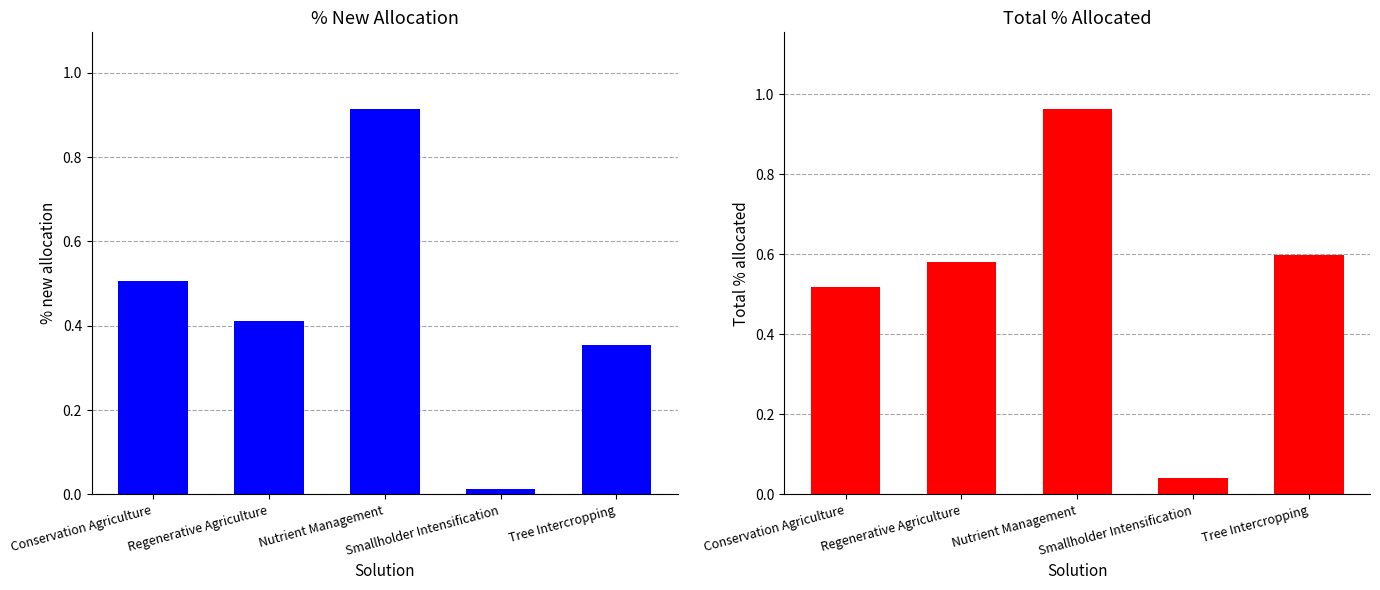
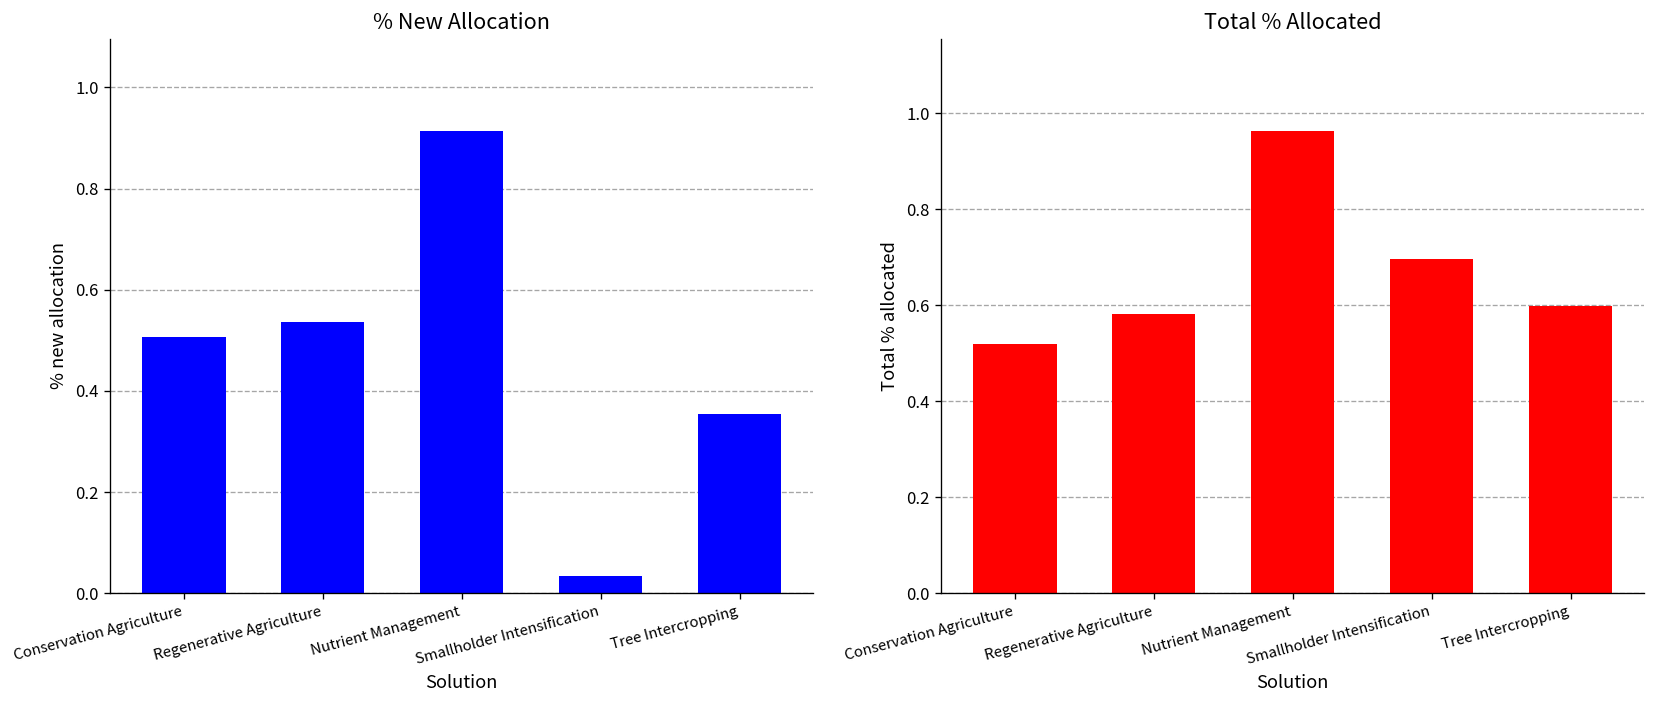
  {
    "% New Allocation": {
      "Conservation Agriculture": 0.51,
-     "Regenerative Agriculture": 0.41,
+     "Regenerative Agriculture": 0.54,
      "Nutrient Management": 0.91,
-     "Smallholder Intensification": 0.01,
+     "Smallholder Intensification": 0.03,
      "Tree Intercropping": 0.35
    },
    "Total % Allocated": {
      "Conservation Agriculture": 0.52,
      "Regenerative Agriculture": 0.58,
      "Nutrient Management": 0.96,
-     "Smallholder Intensification": 0.04,
+     "Smallholder Intensification": 0.70,
      "Tree Intercropping": 0.60
    }
  }
